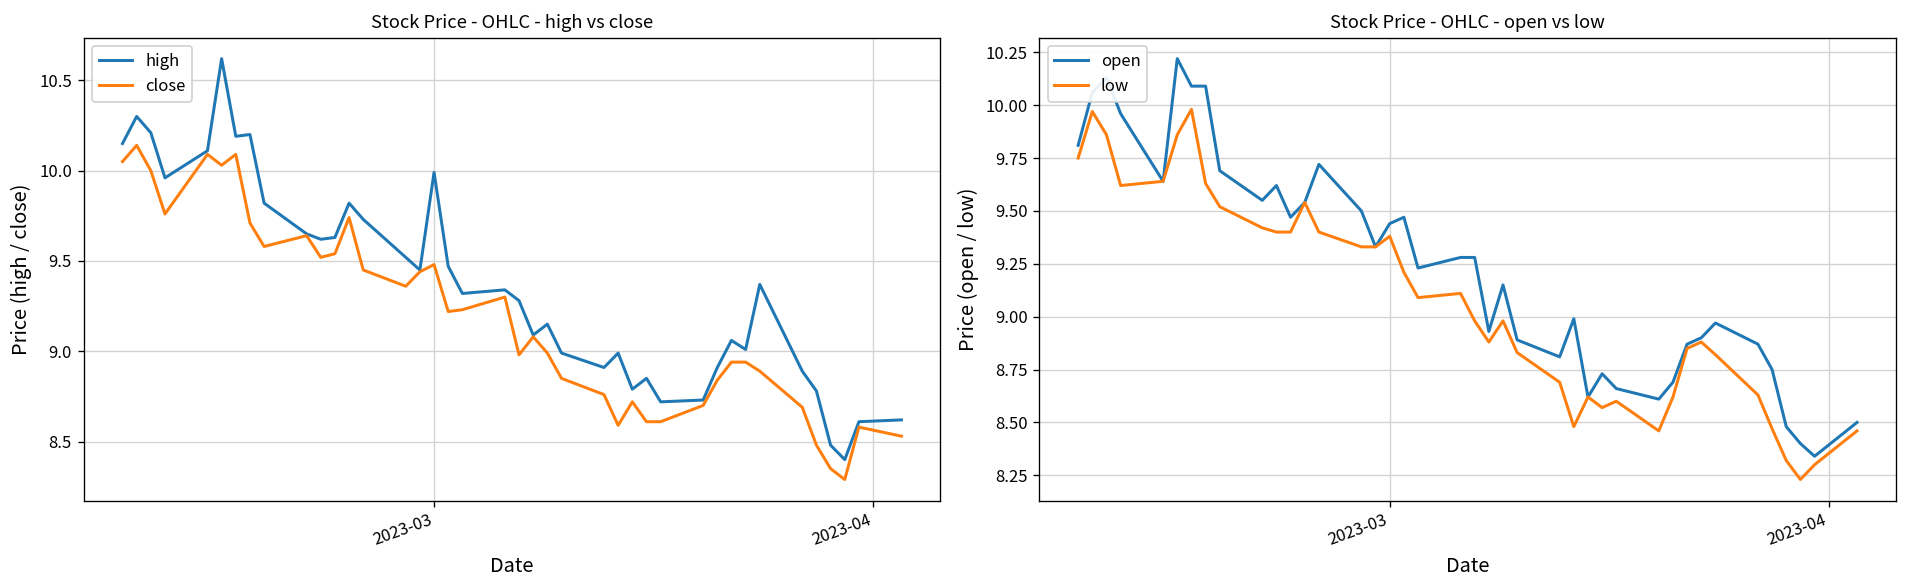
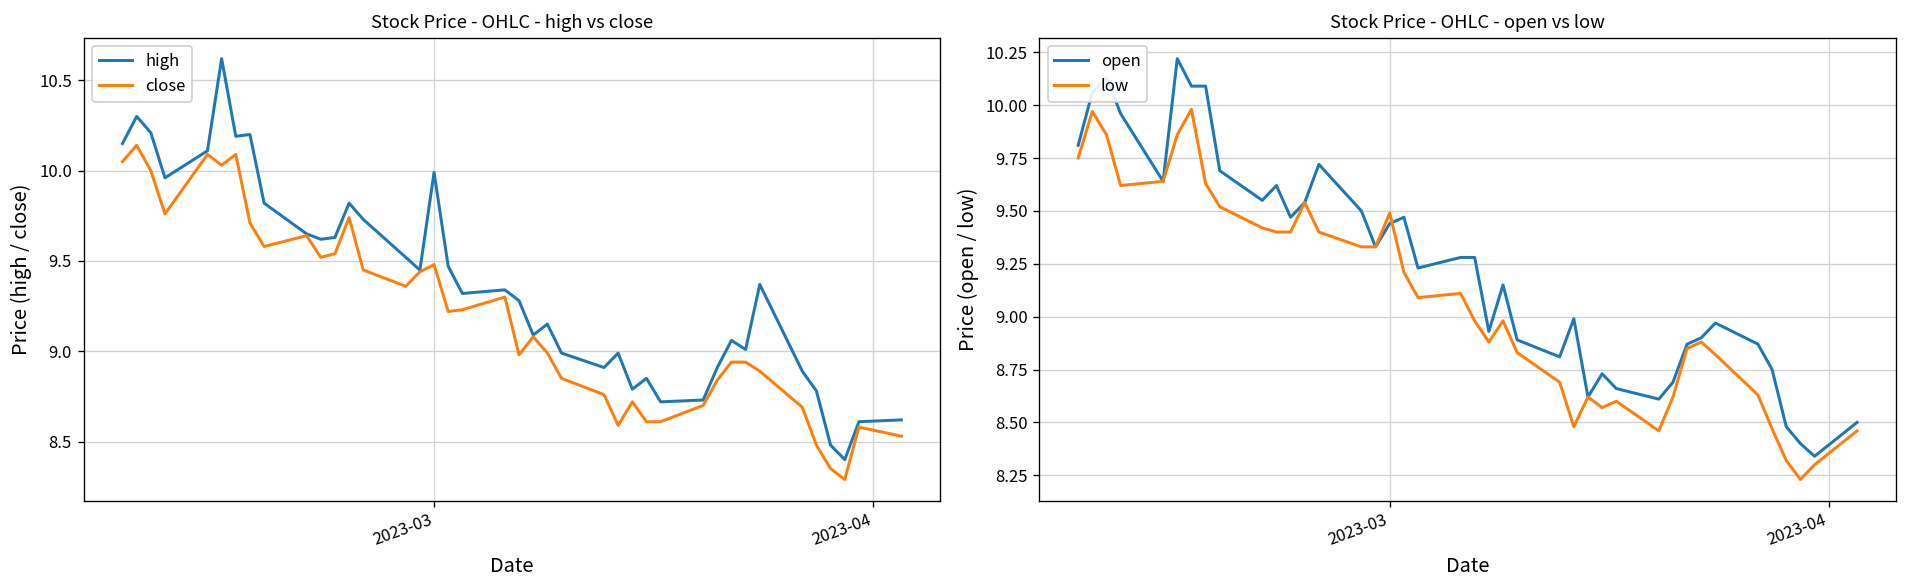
  {
    "Stock Price - OHLC - high vs close": {
      "high": {
        "2023-03": 9.99
      },
      "close": {
        "2023-03": 9.48
      }
    },
    "Stock Price - OHLC - open vs low": {
      "open": {
        "2023-03": 9.44
      },
      "low": {
-       "2023-03": 9.38
+       "2023-03": 9.49
      }
    }
  }
